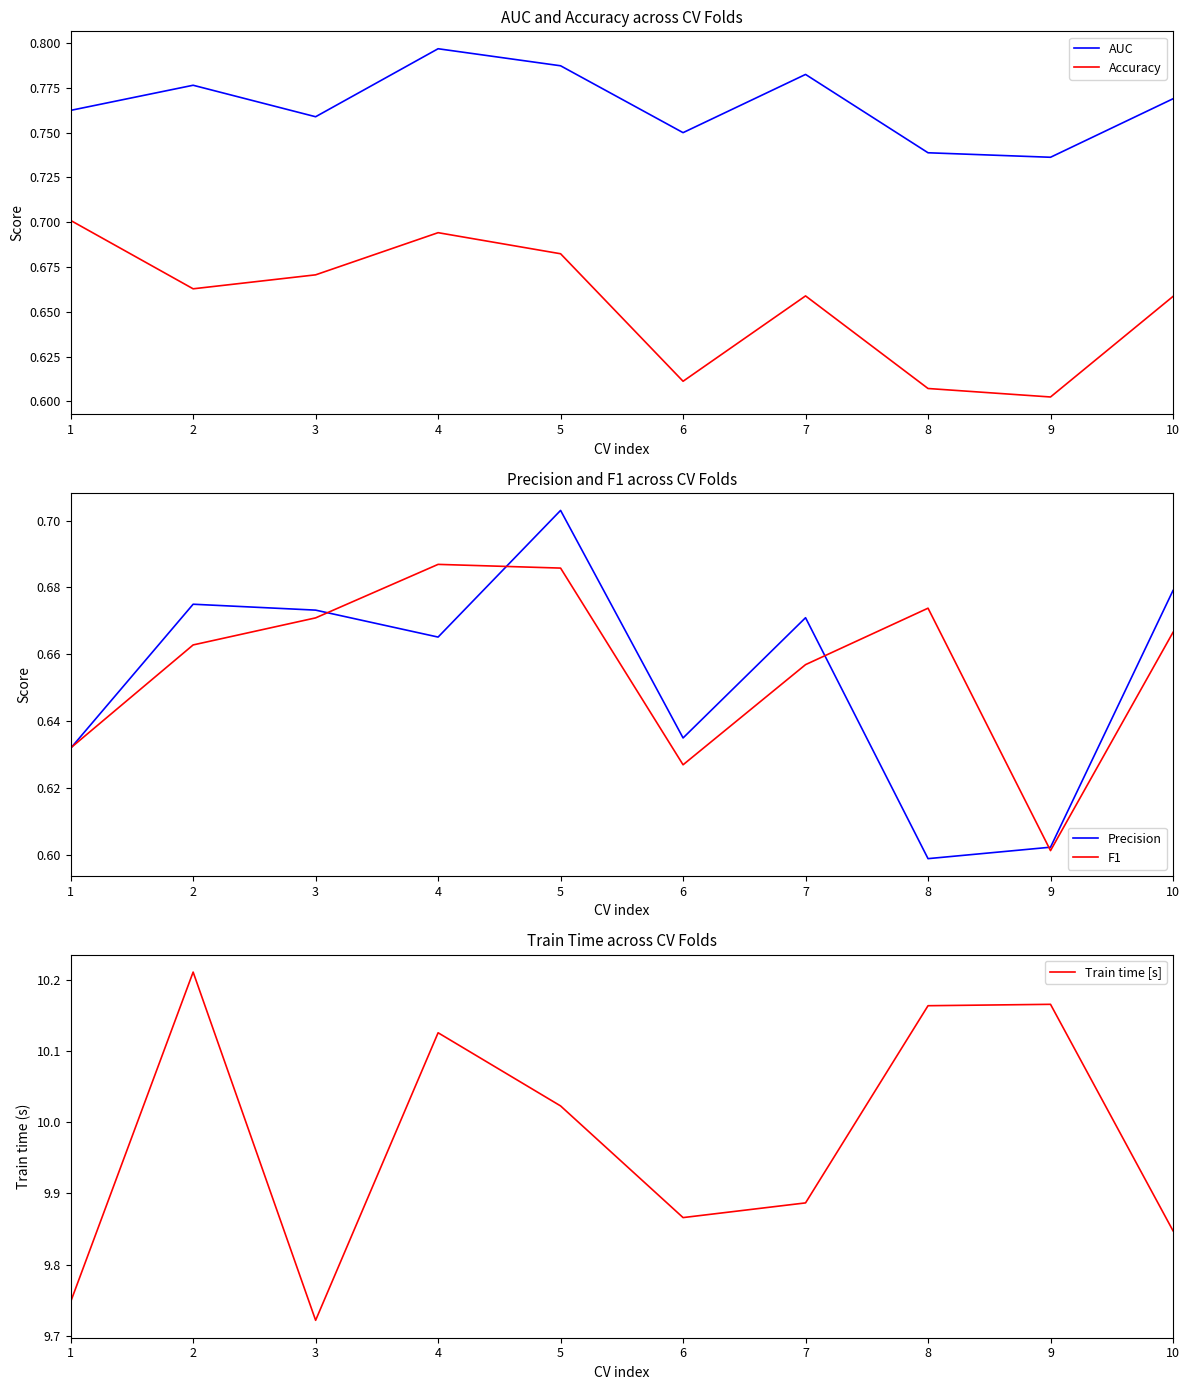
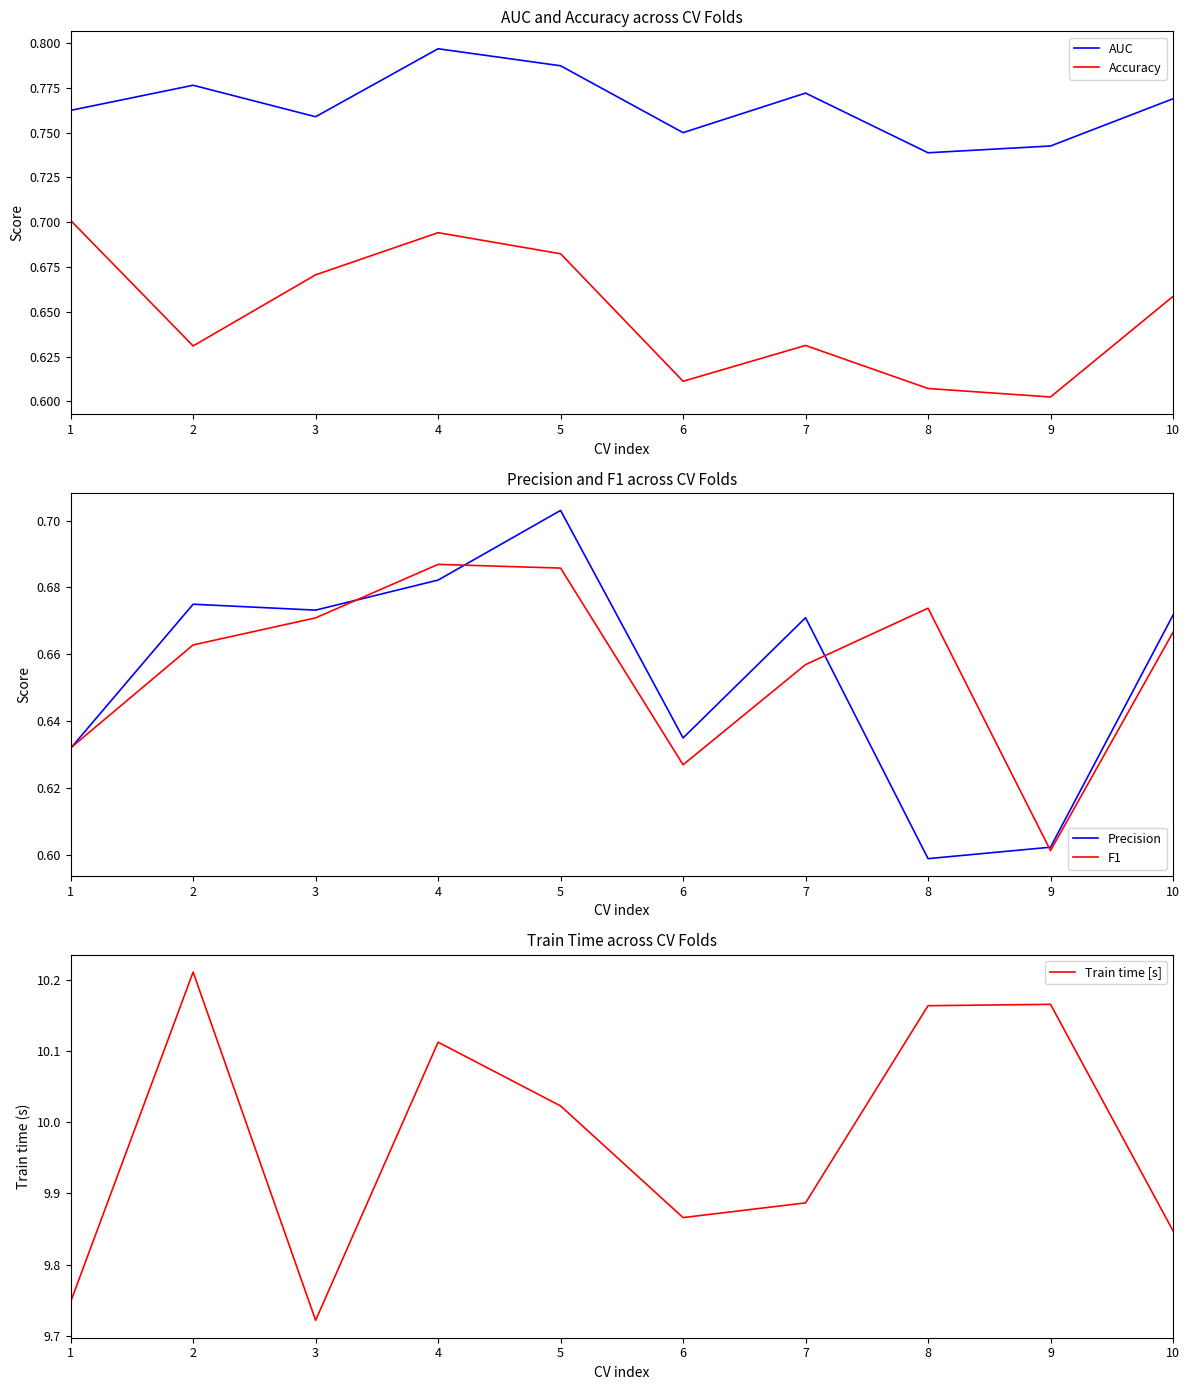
  {
    "AUC and Accuracy across CV Folds": {
      "AUC": {
        "1": 0.762,
        "2": 0.776,
        "3": 0.759,
        "4": 0.797,
        "5": 0.787,
        "6": 0.750,
-       "7": 0.782,
+       "7": 0.772,
        "8": 0.739,
-       "9": 0.736,
+       "9": 0.743,
        "10": 0.769
      },
      "Accuracy": {
        "1": 0.701,
-       "2": 0.663,
+       "2": 0.631,
        "3": 0.671,
        "4": 0.694,
        "5": 0.682,
        "6": 0.611,
-       "7": 0.659,
+       "7": 0.631,
        "8": 0.607,
        "9": 0.602,
        "10": 0.659
      }
    },
    "Precision and F1 across CV Folds": {
      "Precision": {
        "2": 0.675,
        "3": 0.673,
-       "4": 0.665,
+       "4": 0.682,
        "5": 0.703,
        "6": 0.635,
        "7": 0.671,
        "8": 0.599,
        "9": 0.602,
-       "10": 0.679
+       "10": 0.672
      },
      "F1": {
        "2": 0.663,
        "3": 0.671,
        "4": 0.687,
        "5": 0.686,
        "6": 0.627,
        "7": 0.657,
        "8": 0.674,
        "9": 0.601,
        "10": 0.667
      }
    },
    "Train Time across CV Folds": {
      "1": 9.75,
      "2": 10.21,
      "3": 9.72,
-     "4": 10.13,
+     "4": 10.11,
      "5": 10.02,
      "6": 9.87,
      "7": 9.89,
      "8": 10.16,
      "9": 10.17,
      "10": 9.85
    }
  }
